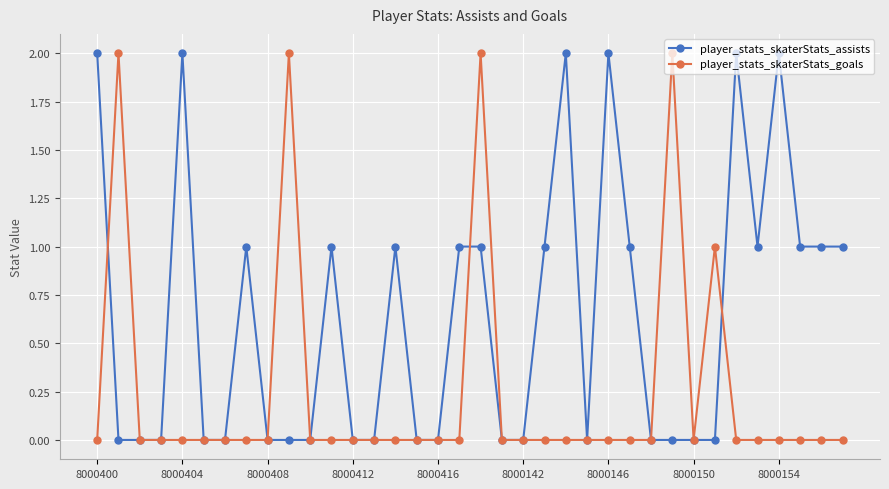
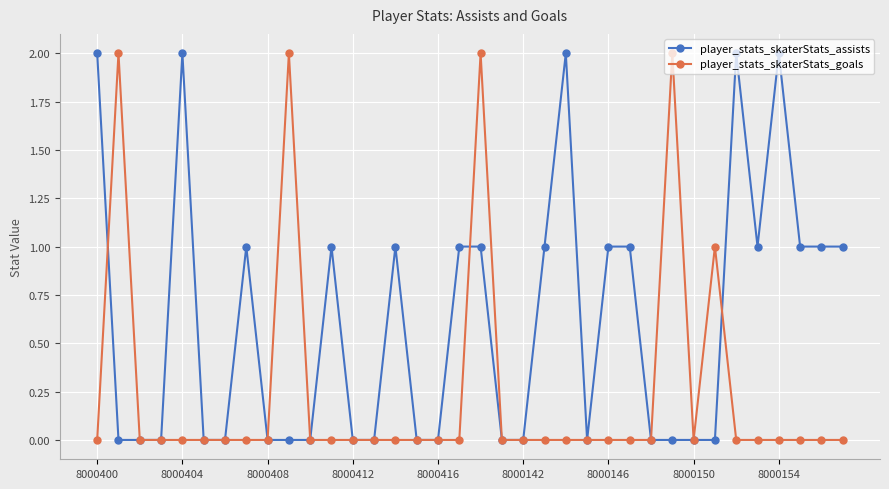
  {
    "player_stats_skaterStats_assists": {
      "8000400": 2,
      "8000404": 2,
-     "8000146": 2
+     "8000146": 1
    },
    "player_stats_skaterStats_goals": {
      "8000400": 0,
      "8000404": 0,
      "8000146": 0,
      "8000154": 0
    }
  }
